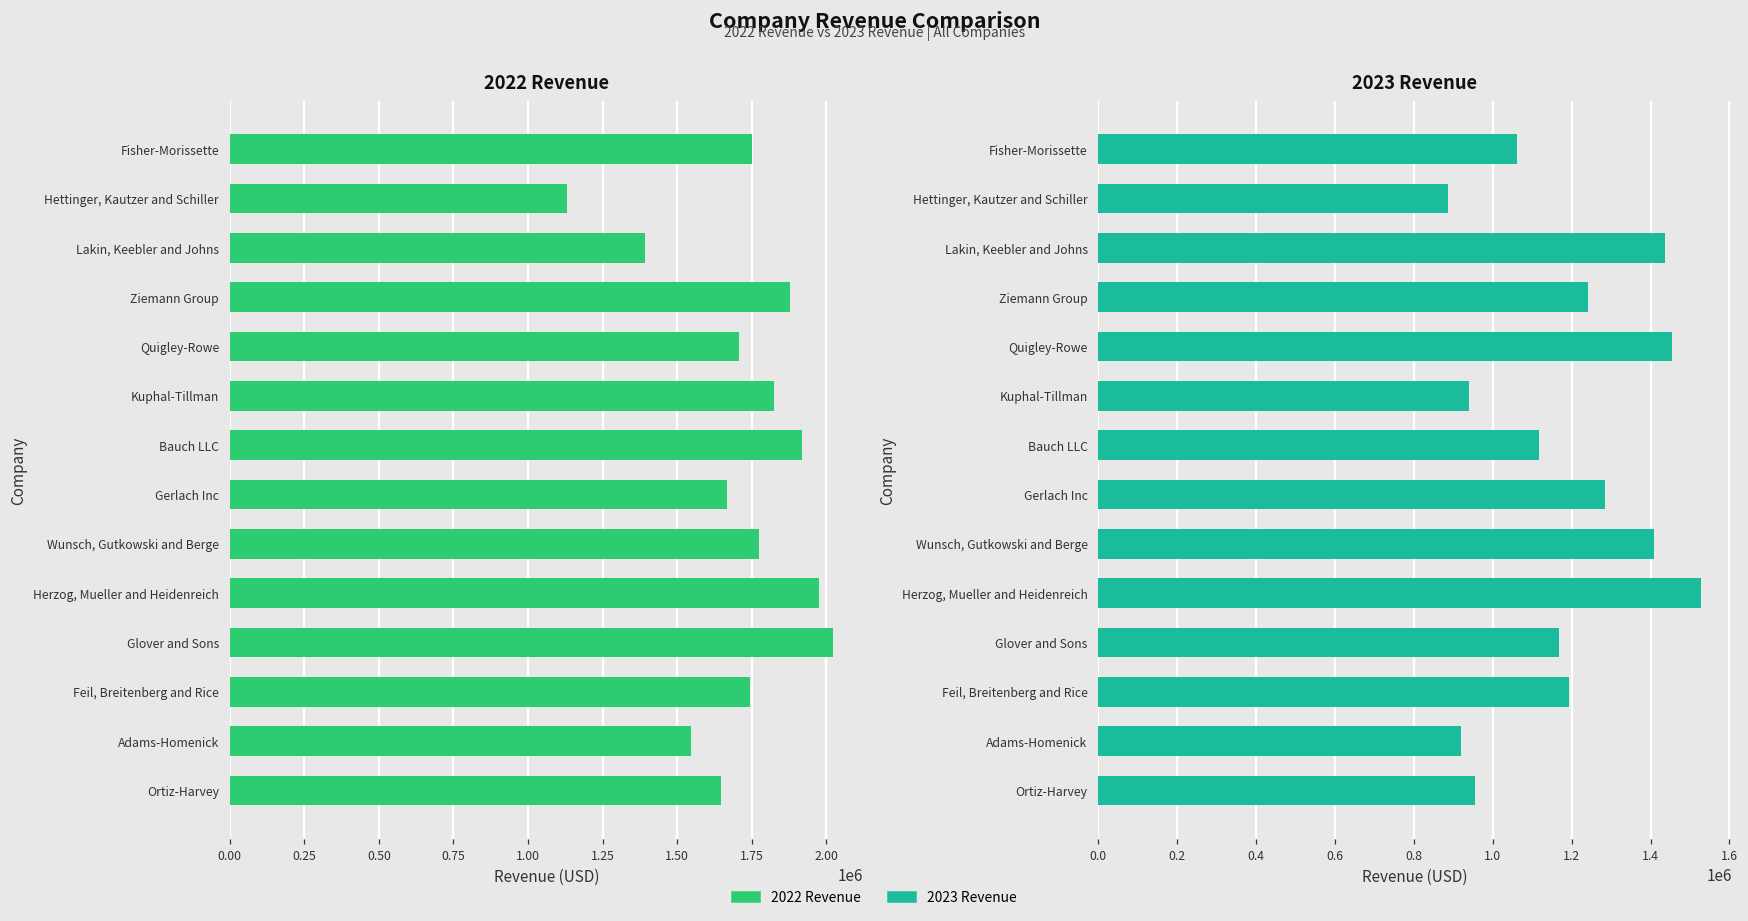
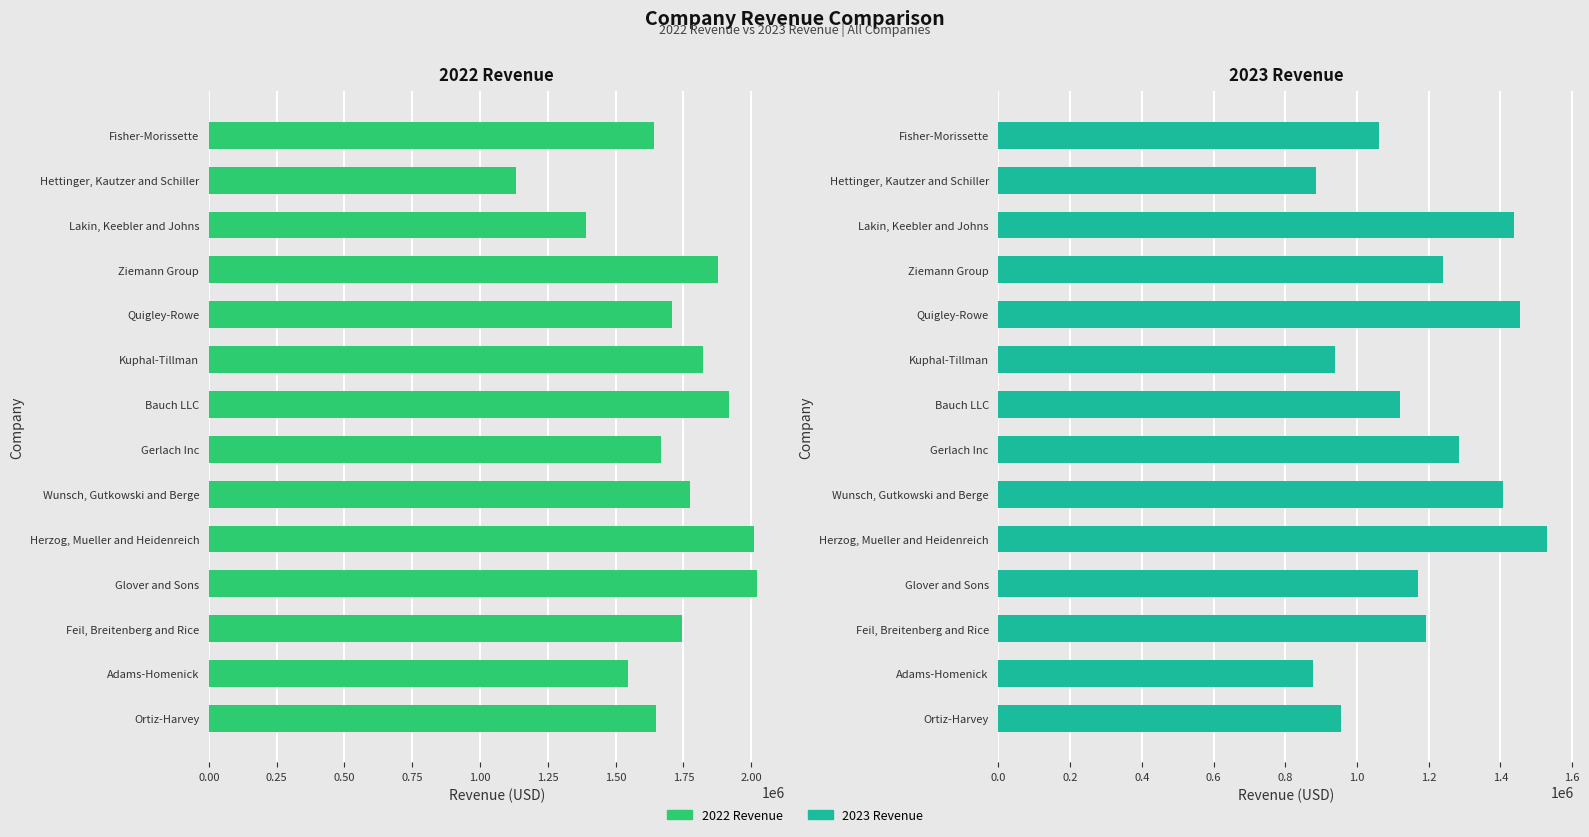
  {
    "2022 Revenue": {
-     "Fisher-Morissette": 1750000,
+     "Fisher-Morissette": 1640000,
      "Hettinger, Kautzer and Schiller": 1130000,
      "Lakin, Keebler and Johns": 1390000,
      "Ziemann Group": 1880000,
      "Quigley-Rowe": 1710000,
      "Kuphal-Tillman": 1820000,
      "Bauch LLC": 1920000,
      "Gerlach Inc": 1670000,
      "Wunsch, Gutkowski and Berge": 1770000,
-     "Herzog, Mueller and Heidenreich": 1970000,
+     "Herzog, Mueller and Heidenreich": 2010000,
      "Glover and Sons": 2020000,
      "Feil, Breitenberg and Rice": 1750000,
      "Adams-Homenick": 1540000,
      "Ortiz-Harvey": 1650000
    },
    "2023 Revenue": {
      "Fisher-Morissette": 1060000,
      "Hettinger, Kautzer and Schiller": 890000,
      "Lakin, Keebler and Johns": 1440000,
      "Ziemann Group": 1240000,
      "Quigley-Rowe": 1450000,
      "Kuphal-Tillman": 940000,
      "Bauch LLC": 1120000,
      "Gerlach Inc": 1280000,
      "Wunsch, Gutkowski and Berge": 1410000,
      "Herzog, Mueller and Heidenreich": 1530000,
      "Glover and Sons": 1170000,
      "Feil, Breitenberg and Rice": 1190000,
-     "Adams-Homenick": 920000,
+     "Adams-Homenick": 880000,
      "Ortiz-Harvey": 960000
    }
  }
